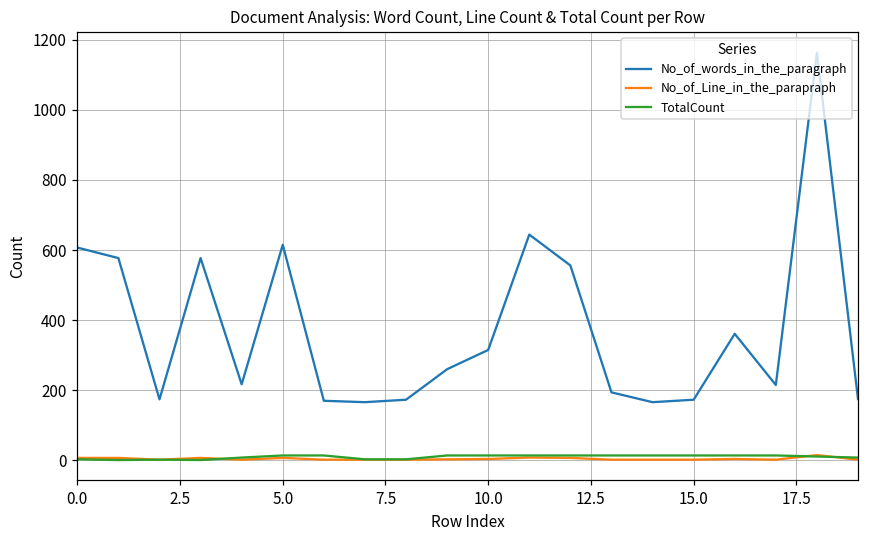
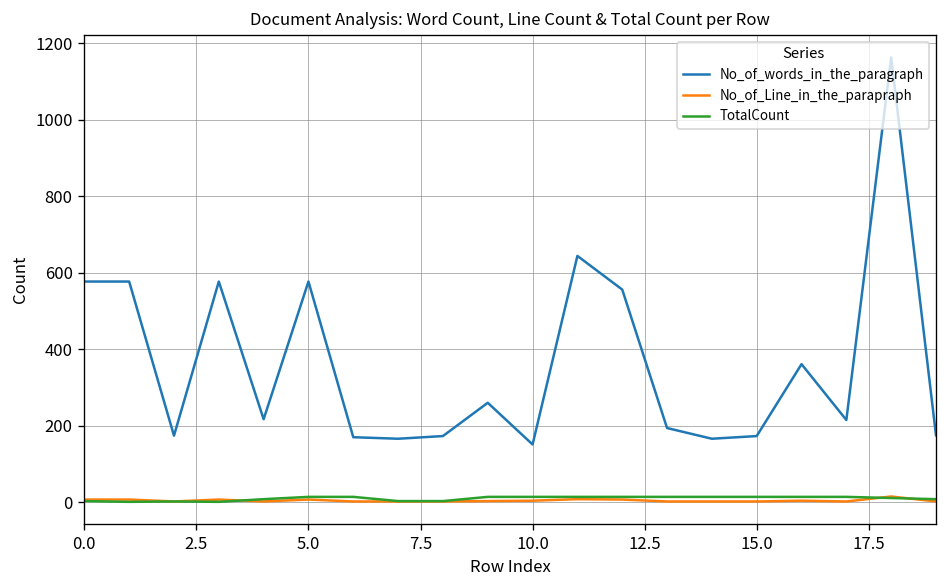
  {
    "No_of_words_in_the_paragraph": {
-     "0.0": 610,
-     "5.0": 620,
-     "10.0": 320,
+     "0.0": 580,
+     "5.0": 580,
+     "10.0": 150,
      "15.0": 170
    },
    "No_of_Line_in_the_parapraph": {
      "10.0": 0,
      "15.0": 0
    },
    "TotalCount": {
      "10.0": 10,
      "15.0": 10
    }
  }
